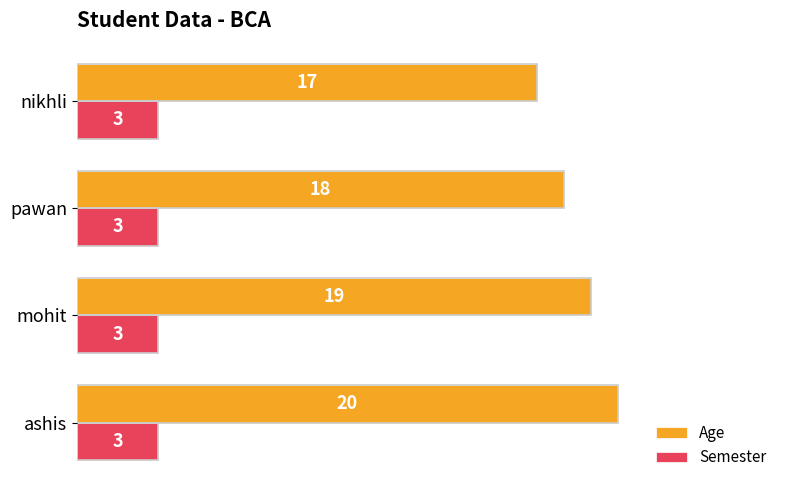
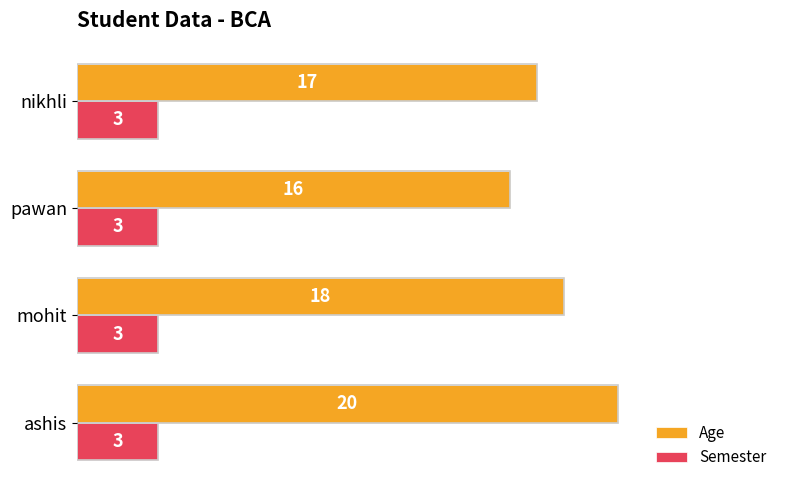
  {
    "Age": {
      "nikhli": 17,
-     "pawan": 18,
-     "mohit": 19,
+     "pawan": 16,
+     "mohit": 18,
      "ashis": 20
    },
    "Semester": {
      "nikhli": 3,
      "pawan": 3,
      "mohit": 3,
      "ashis": 3
    }
  }
